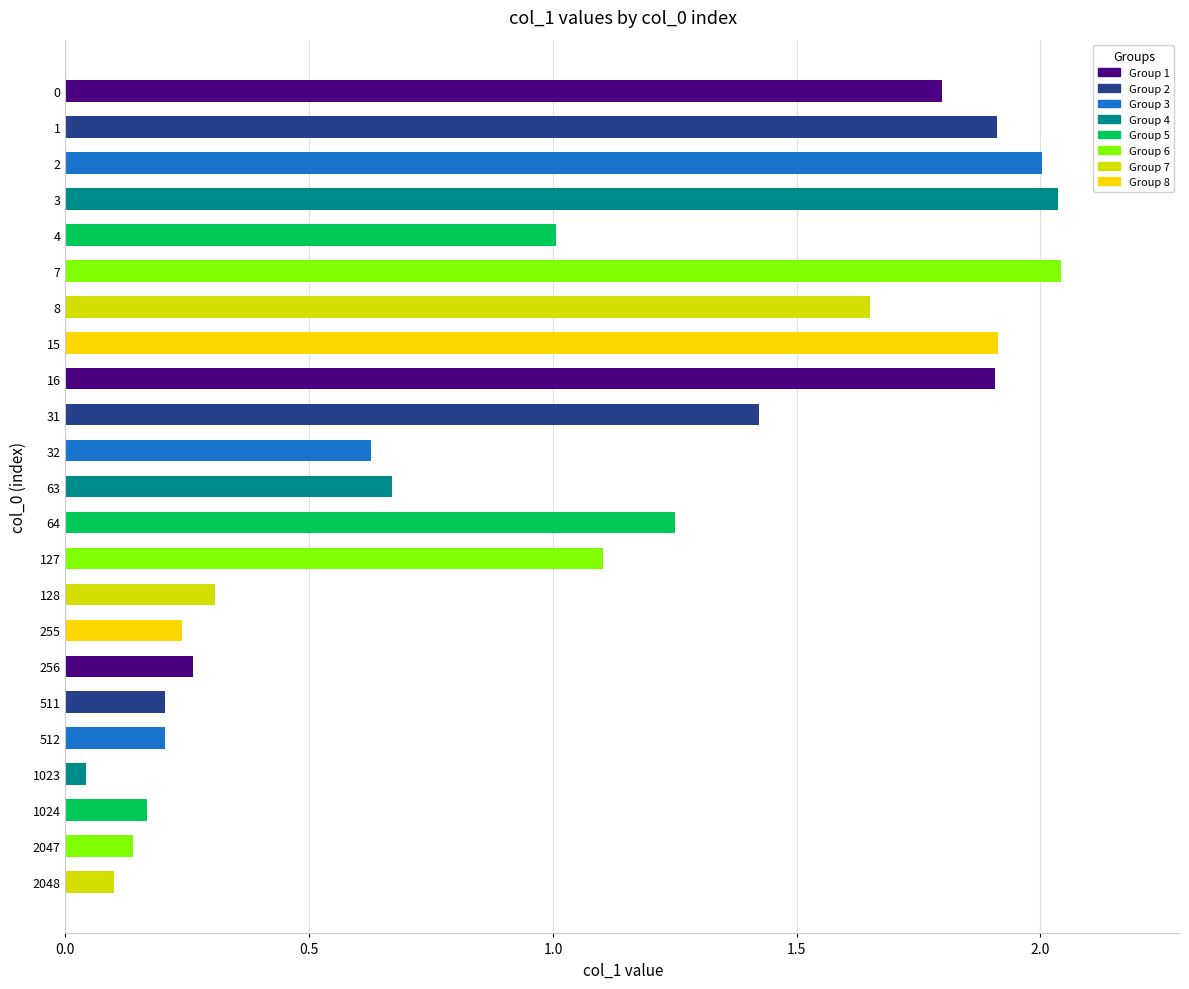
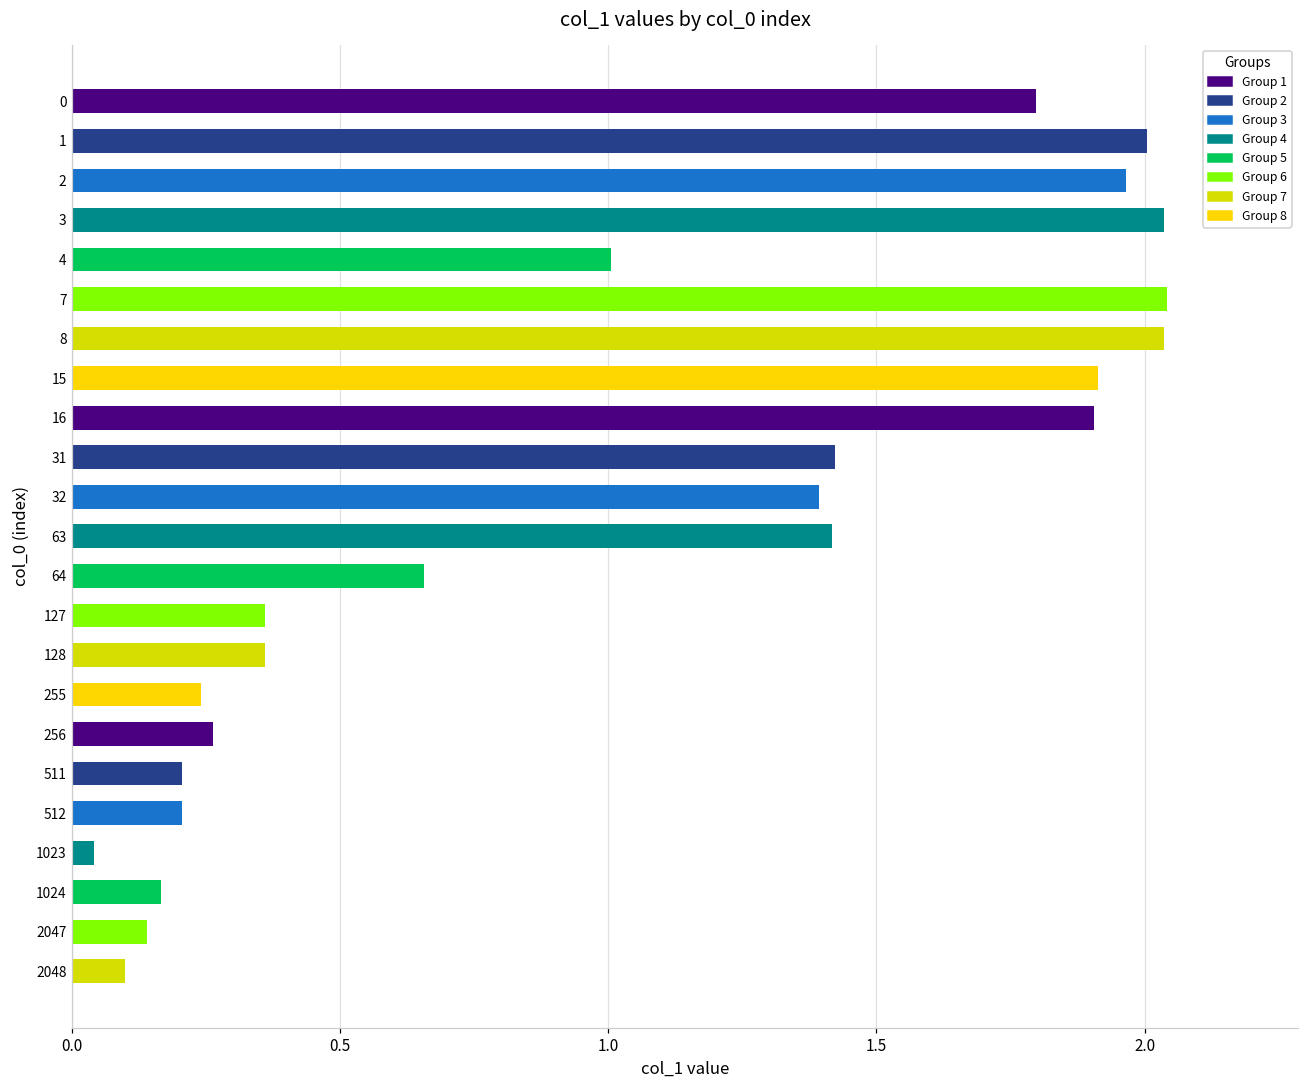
  {
    "0": 1.80,
-   "1": 1.91,
-   "2": 2.00,
+   "1": 2.00,
+   "2": 1.96,
    "3": 2.04,
    "4": 1.01,
    "7": 2.04,
-   "8": 1.65,
+   "8": 2.04,
    "15": 1.91,
    "16": 1.91,
    "31": 1.42,
-   "32": 0.63,
-   "63": 0.67,
-   "64": 1.25,
-   "127": 1.10,
-   "128": 0.31,
+   "32": 1.39,
+   "63": 1.42,
+   "64": 0.66,
+   "127": 0.36,
+   "128": 0.36,
    "255": 0.24,
    "256": 0.26,
    "511": 0.20,
    "512": 0.20,
    "1023": 0.04,
    "1024": 0.17,
    "2047": 0.14,
    "2048": 0.10
  }
